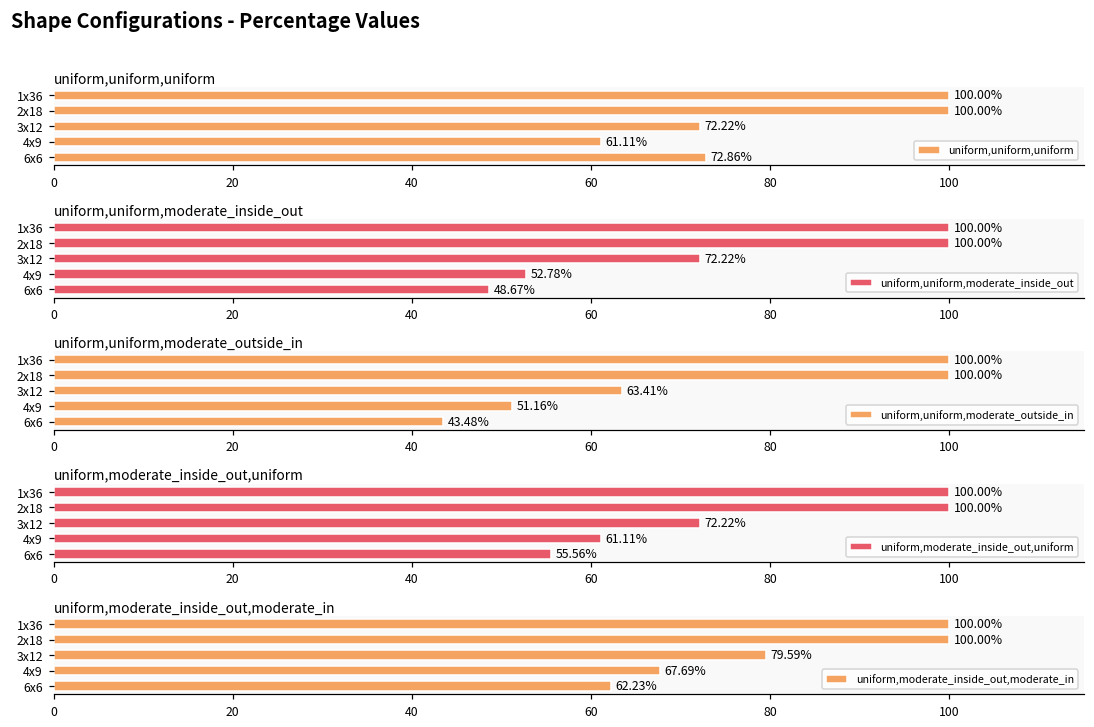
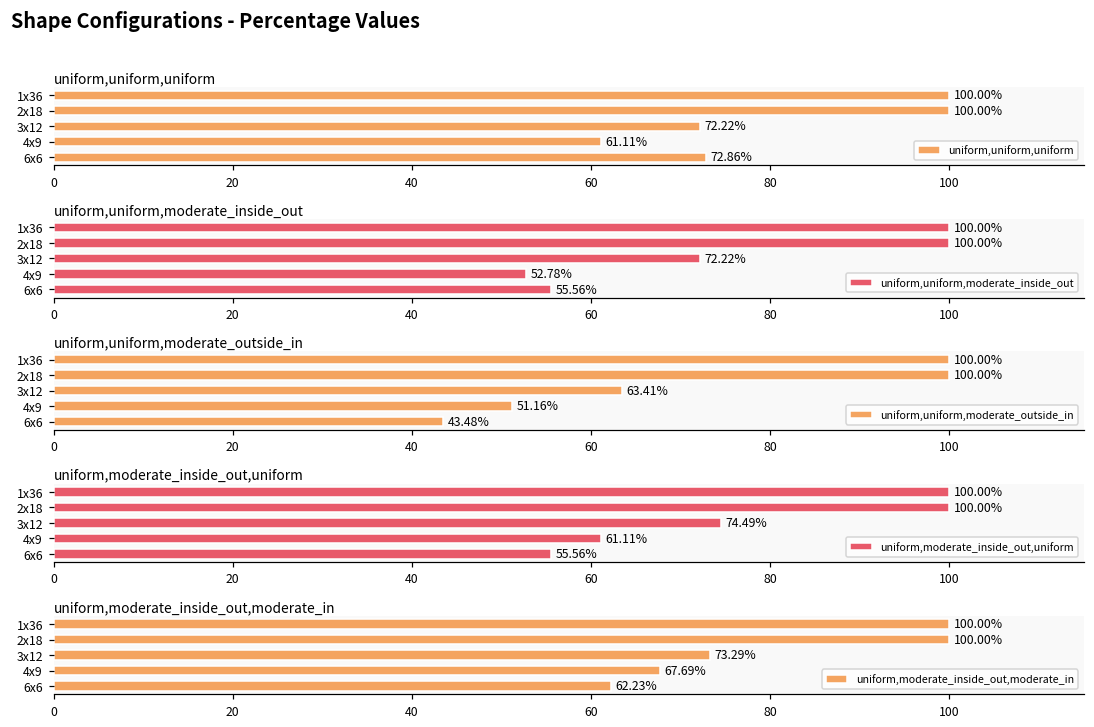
  {
    "uniform,uniform,uniform": {
      "1x36": "100.00%",
      "2x18": "100.00%",
      "3x12": "72.22%",
      "4x9": "61.11%",
      "6x6": "72.86%"
    },
    "uniform,uniform,moderate_inside_out": {
      "1x36": "100.00%",
      "2x18": "100.00%",
      "3x12": "72.22%",
      "4x9": "52.78%",
-     "6x6": "48.67%"
+     "6x6": "55.56%"
    },
    "uniform,uniform,moderate_outside_in": {
      "1x36": "100.00%",
      "2x18": "100.00%",
      "3x12": "63.41%",
      "4x9": "51.16%",
      "6x6": "43.48%"
    },
    "uniform,moderate_inside_out,uniform": {
      "1x36": "100.00%",
      "2x18": "100.00%",
-     "3x12": "72.22%",
+     "3x12": "74.49%",
      "4x9": "61.11%",
      "6x6": "55.56%"
    },
    "uniform,moderate_inside_out,moderate_in": {
      "1x36": "100.00%",
      "2x18": "100.00%",
-     "3x12": "79.59%",
+     "3x12": "73.29%",
      "4x9": "67.69%",
      "6x6": "62.23%"
    }
  }
